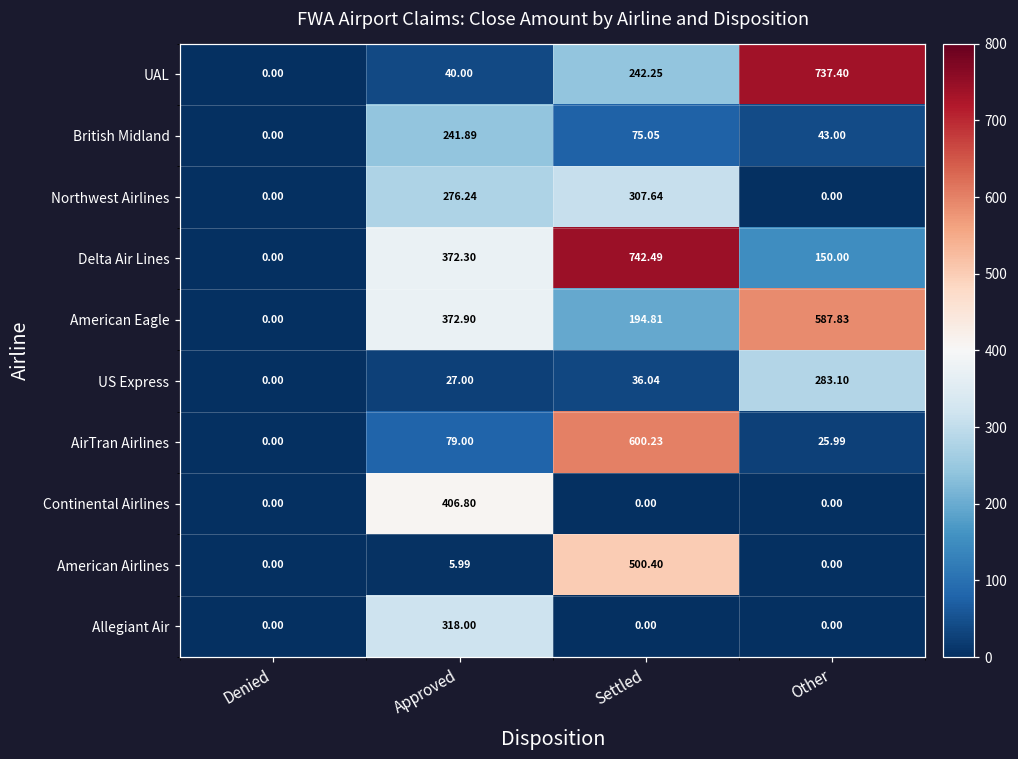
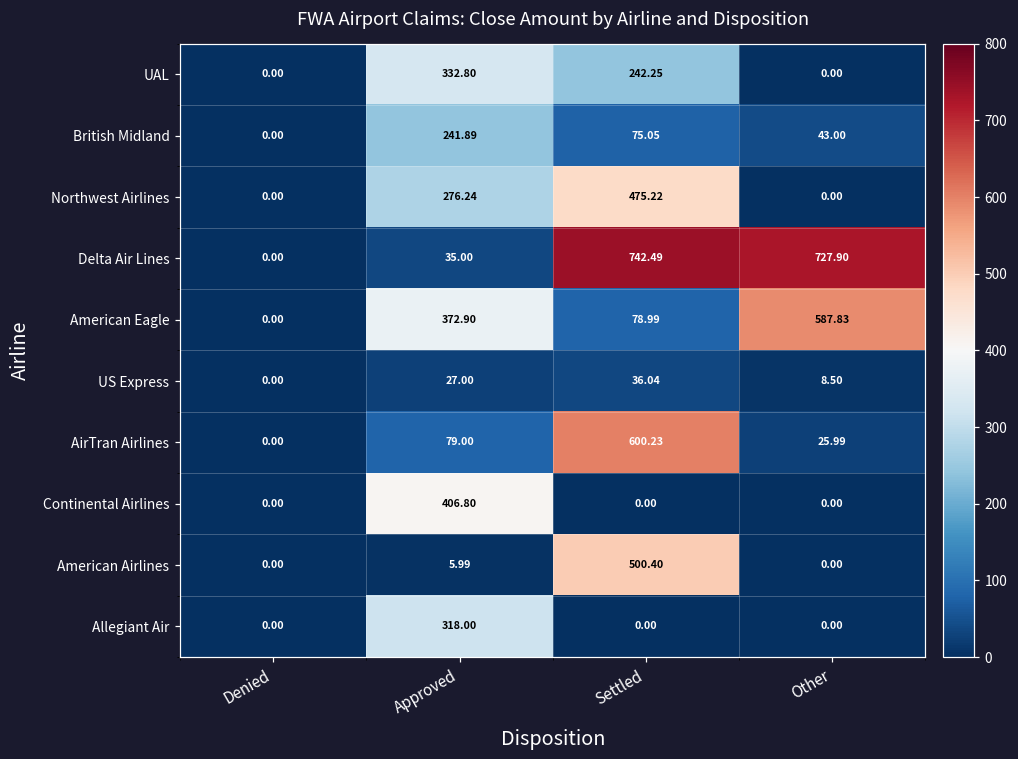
  {
    "UAL": {
      "Denied": 0.00,
-     "Approved": 40.00,
+     "Approved": 332.80,
      "Settled": 242.25,
-     "Other": 737.40
+     "Other": 0.00
    },
    "British Midland": {
      "Denied": 0.00,
      "Approved": 241.89,
      "Settled": 75.05,
      "Other": 43.00
    },
    "Northwest Airlines": {
      "Denied": 0.00,
      "Approved": 276.24,
-     "Settled": 307.64,
+     "Settled": 475.22,
      "Other": 0.00
    },
    "Delta Air Lines": {
      "Denied": 0.00,
-     "Approved": 372.30,
+     "Approved": 35.00,
      "Settled": 742.49,
-     "Other": 150.00
+     "Other": 727.90
    },
    "American Eagle": {
      "Denied": 0.00,
      "Approved": 372.90,
-     "Settled": 194.81,
+     "Settled": 78.99,
      "Other": 587.83
    },
    "US Express": {
      "Denied": 0.00,
      "Approved": 27.00,
      "Settled": 36.04,
-     "Other": 283.10
+     "Other": 8.50
    },
    "AirTran Airlines": {
      "Denied": 0.00,
      "Approved": 79.00,
      "Settled": 600.23,
      "Other": 25.99
    },
    "Continental Airlines": {
      "Denied": 0.00,
      "Approved": 406.80,
      "Settled": 0.00,
      "Other": 0.00
    },
    "American Airlines": {
      "Denied": 0.00,
      "Approved": 5.99,
      "Settled": 500.40,
      "Other": 0.00
    },
    "Allegiant Air": {
      "Denied": 0.00,
      "Approved": 318.00,
      "Settled": 0.00,
      "Other": 0.00
    }
  }
